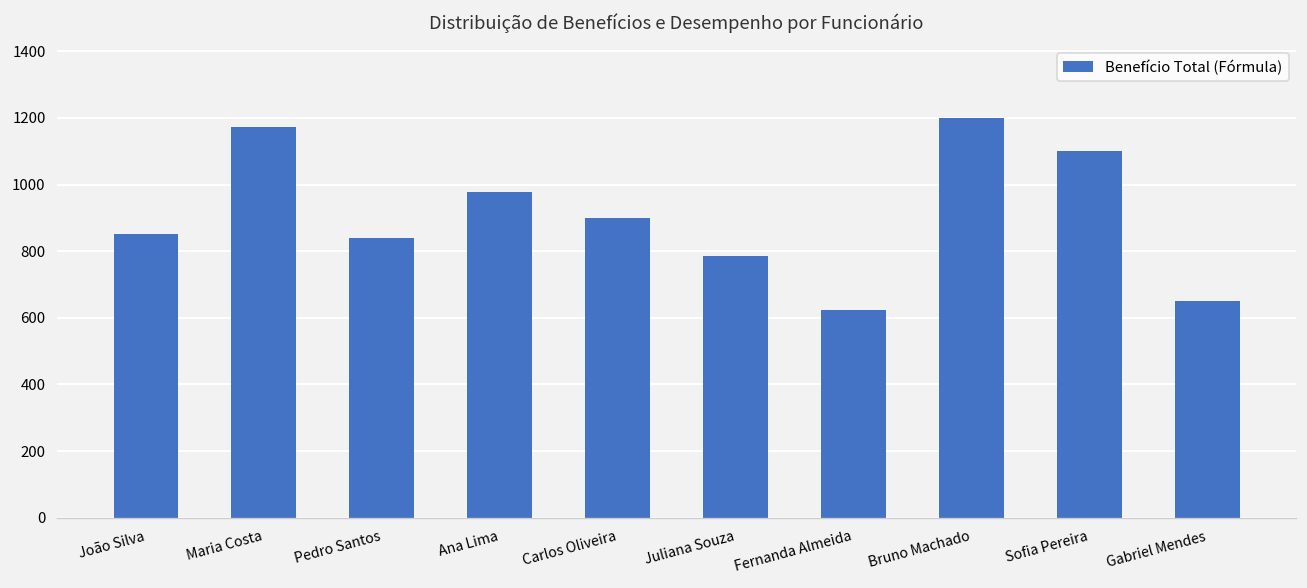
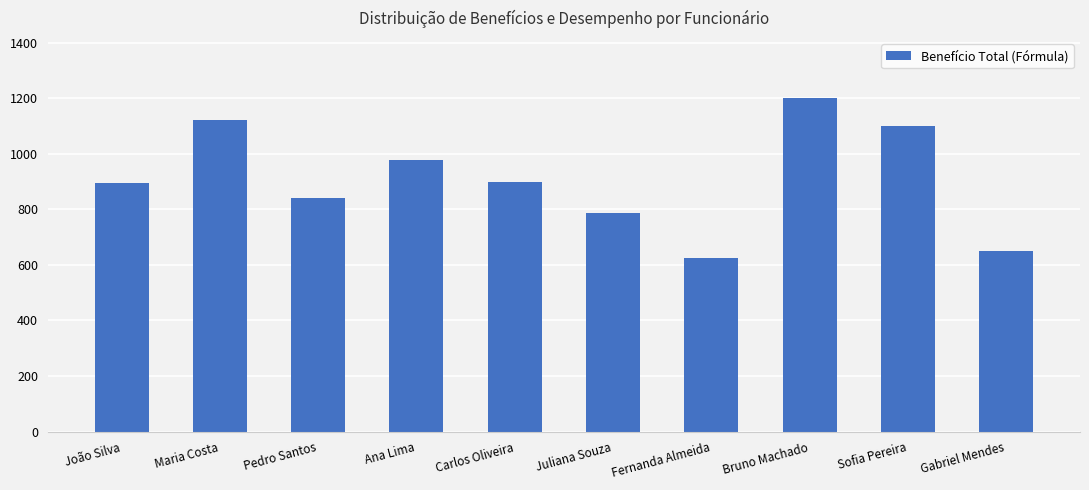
  {
-   "João Silva": 850,
-   "Maria Costa": 1170,
+   "João Silva": 900,
+   "Maria Costa": 1120,
    "Pedro Santos": 840,
    "Ana Lima": 980,
    "Carlos Oliveira": 900,
    "Juliana Souza": 790,
    "Fernanda Almeida": 620,
    "Bruno Machado": 1200,
    "Sofia Pereira": 1100,
    "Gabriel Mendes": 650
  }
